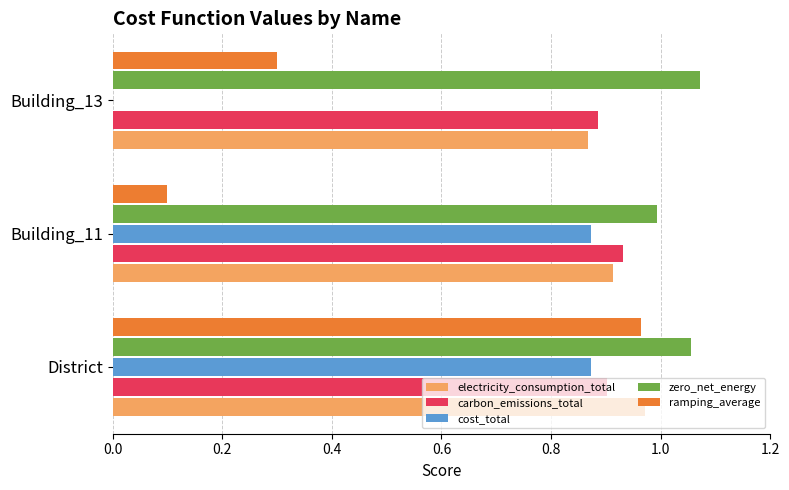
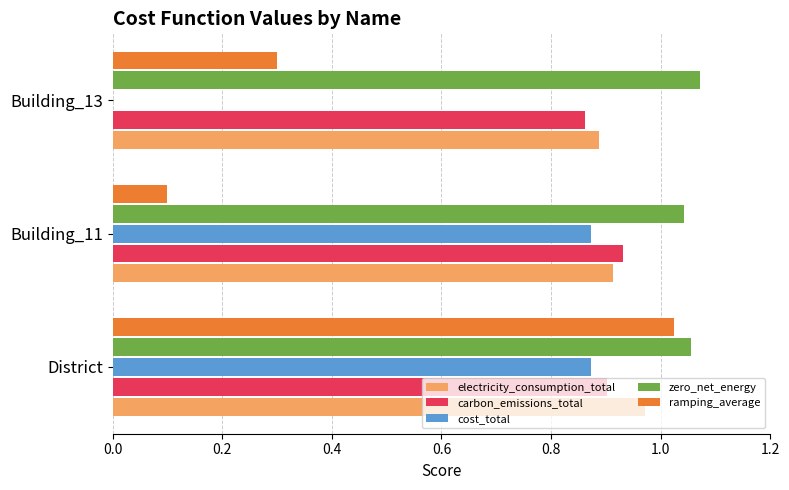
  {
    "electricity_consumption_total": {
-     "Building_13": 0.87,
+     "Building_13": 0.89,
      "Building_11": 0.91
    },
    "carbon_emissions_total": {
-     "Building_13": 0.88,
+     "Building_13": 0.86,
      "Building_11": 0.93
    },
    "cost_total": {
      "Building_13": 0.00,
      "Building_11": 0.87,
      "District": 0.87
    },
    "zero_net_energy": {
      "Building_13": 1.07,
-     "Building_11": 0.99,
+     "Building_11": 1.04,
      "District": 1.06
    },
    "ramping_average": {
      "Building_13": 0.30,
      "Building_11": 0.10,
-     "District": 0.96
+     "District": 1.02
    }
  }
